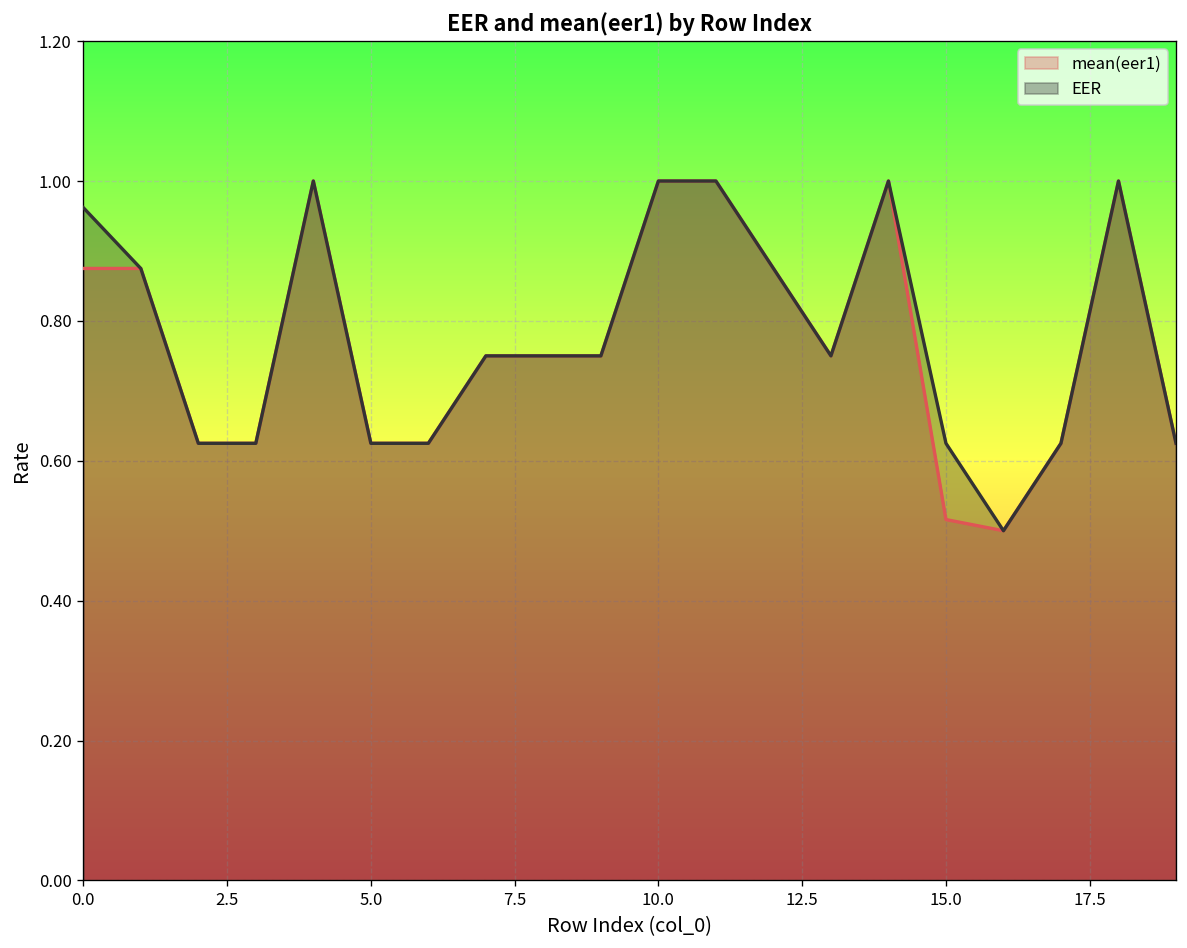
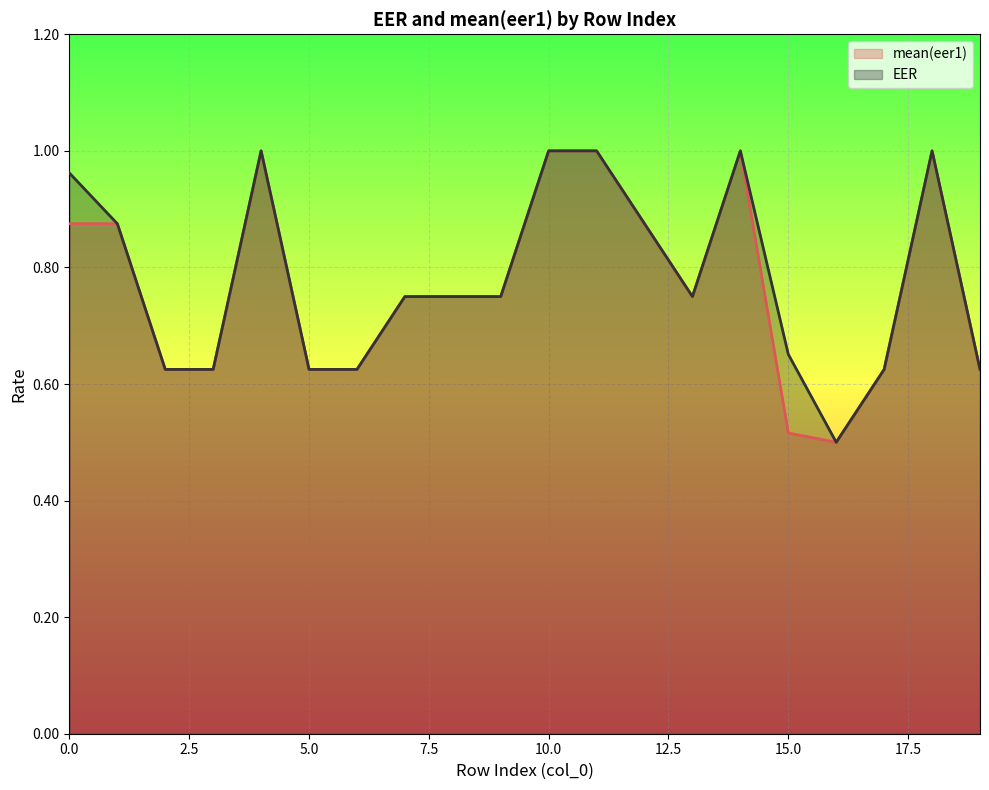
  {
    "mean(eer1)": {
      "0.0": 0.88,
      "15.0": 0.52
    },
    "EER": {
      "0.0": 0.96,
-     "15.0": 0.63
+     "15.0": 0.65
    }
  }
